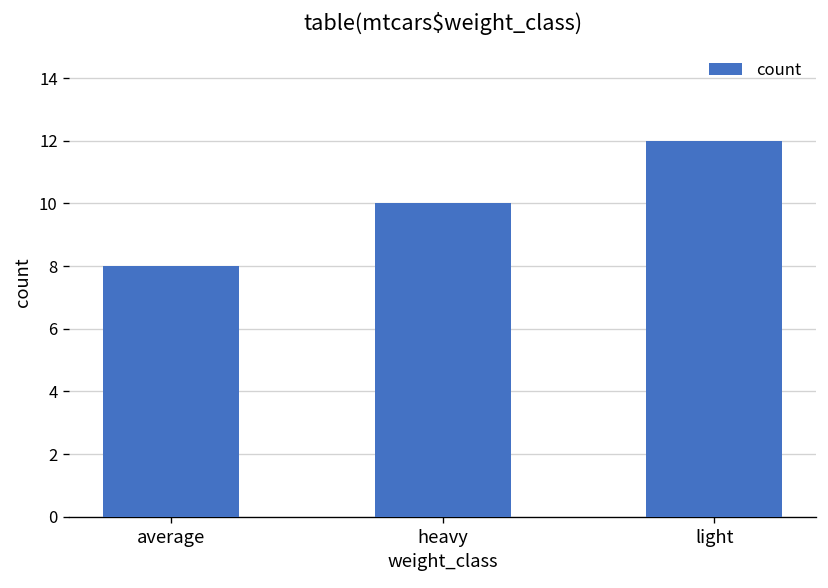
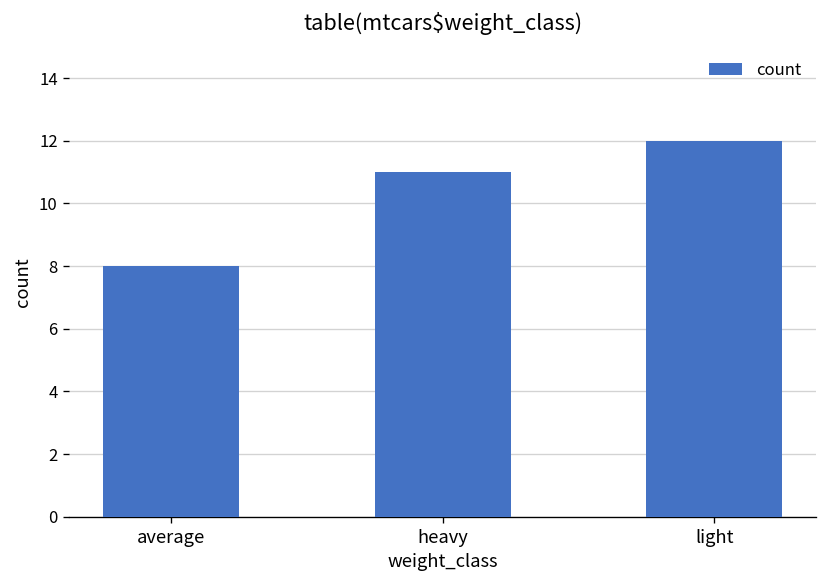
  {
    "average": 8,
-   "heavy": 10,
+   "heavy": 11,
    "light": 12
  }
